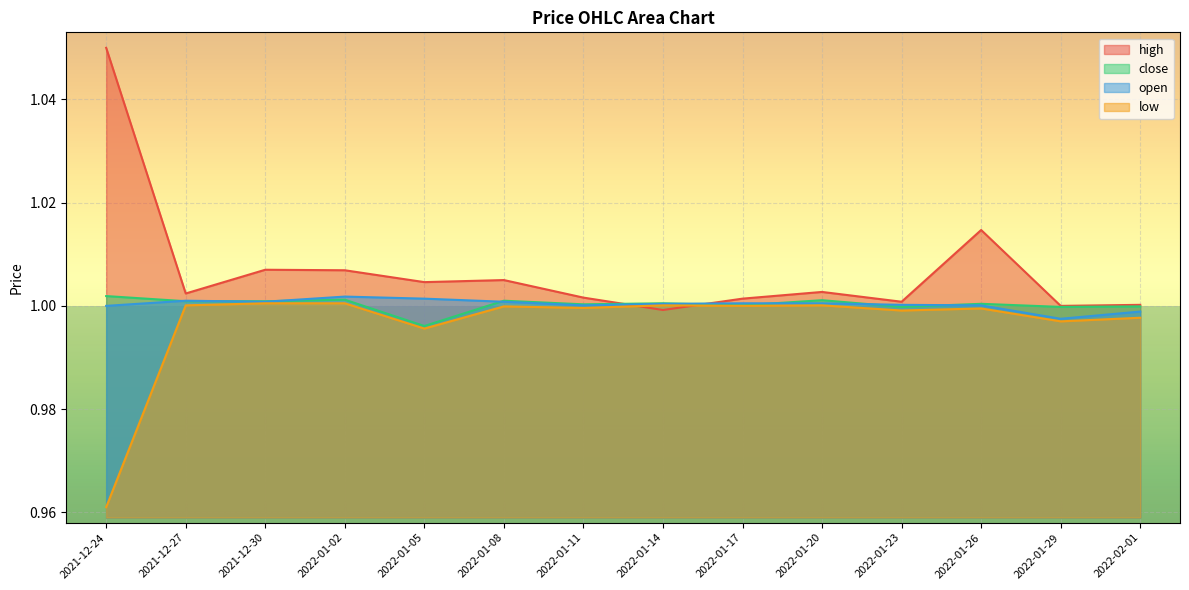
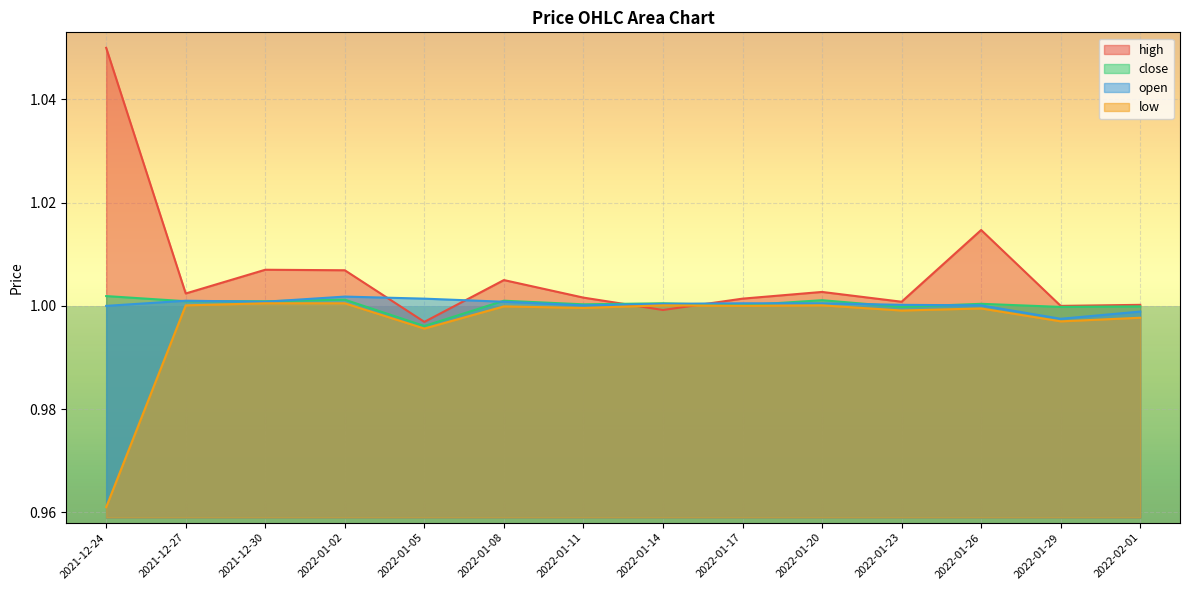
  {
    "high": {
      "2021-12-24": 1.050,
      "2021-12-27": 1.002,
      "2021-12-30": 1.007,
      "2022-01-02": 1.007,
-     "2022-01-05": 1.005,
+     "2022-01-05": 0.997,
      "2022-01-08": 1.005,
      "2022-01-11": 1.002,
      "2022-01-14": 0.999,
      "2022-01-17": 1.001,
      "2022-01-20": 1.003,
      "2022-01-23": 1.001,
      "2022-01-26": 1.015
    },
    "close": {
      "2021-12-24": 1.002,
      "2022-01-02": 1.001,
      "2022-01-05": 0.996,
      "2022-01-20": 1.001
    },
    "open": {
      "2021-12-24": 1.000,
      "2022-01-02": 1.002,
      "2022-01-05": 1.001,
      "2022-01-29": 0.998,
      "2022-02-01": 0.999
    },
    "low": {
      "2021-12-24": 0.961,
      "2021-12-27": 1.000,
      "2022-01-02": 1.001,
      "2022-01-05": 0.996,
      "2022-01-08": 1.000,
      "2022-01-23": 0.999,
      "2022-01-26": 1.000,
      "2022-01-29": 0.997,
      "2022-02-01": 0.998
    }
  }
